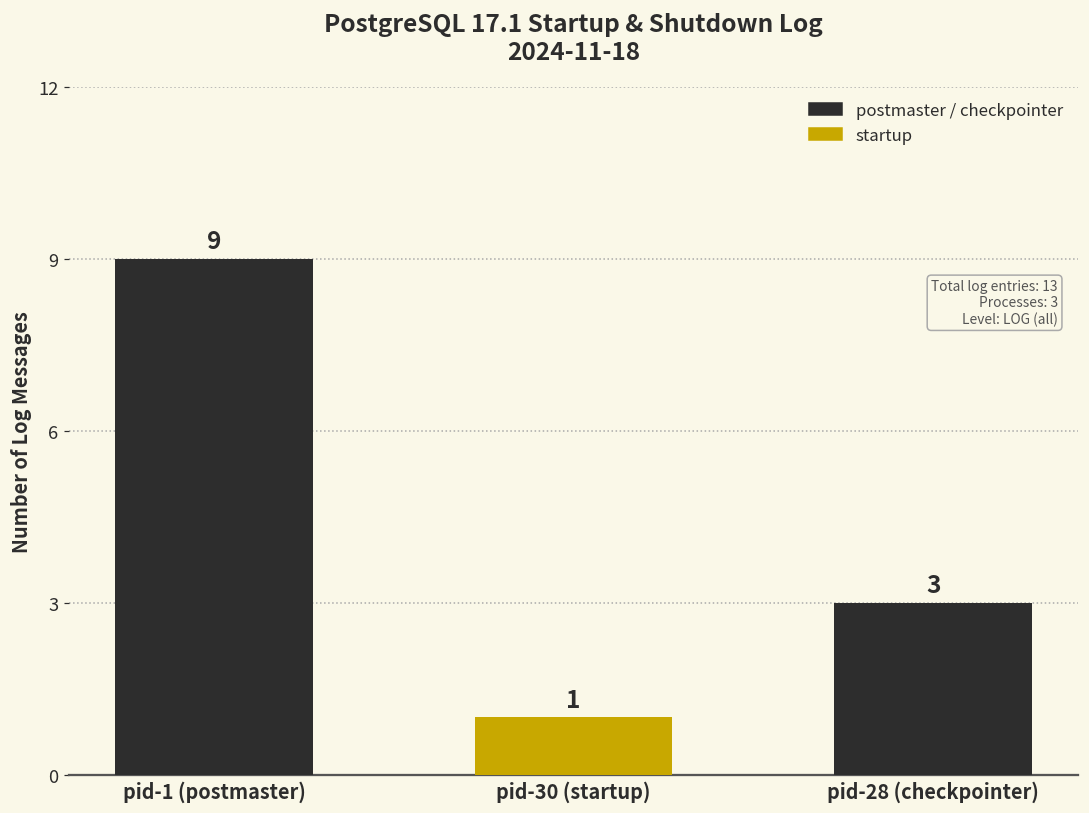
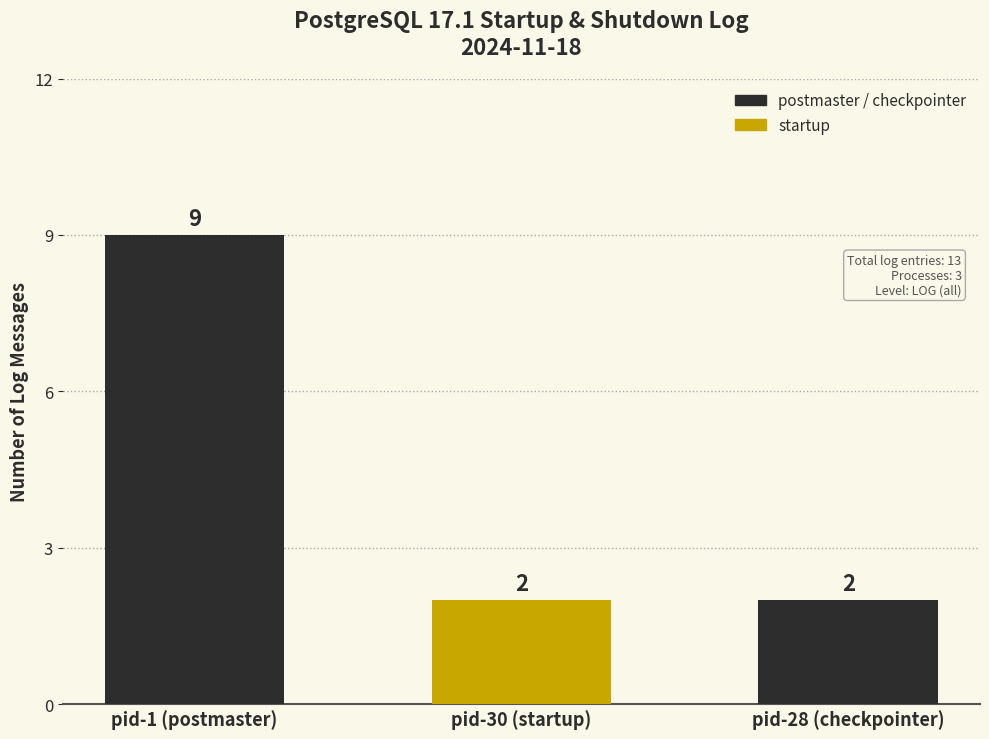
  {
    "pid-1 (postmaster)": 9,
-   "pid-30 (startup)": 1,
-   "pid-28 (checkpointer)": 3
+   "pid-30 (startup)": 2,
+   "pid-28 (checkpointer)": 2
  }
